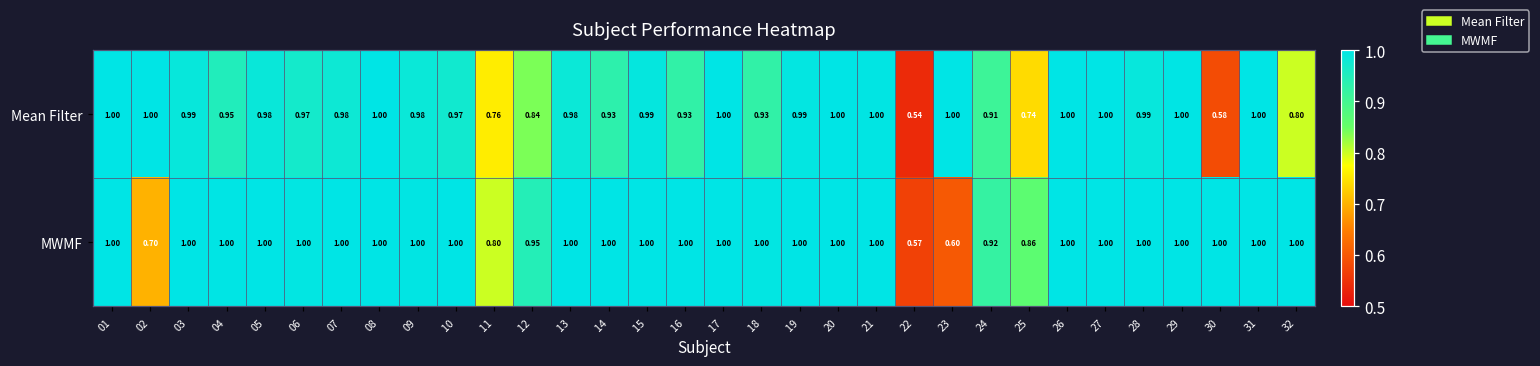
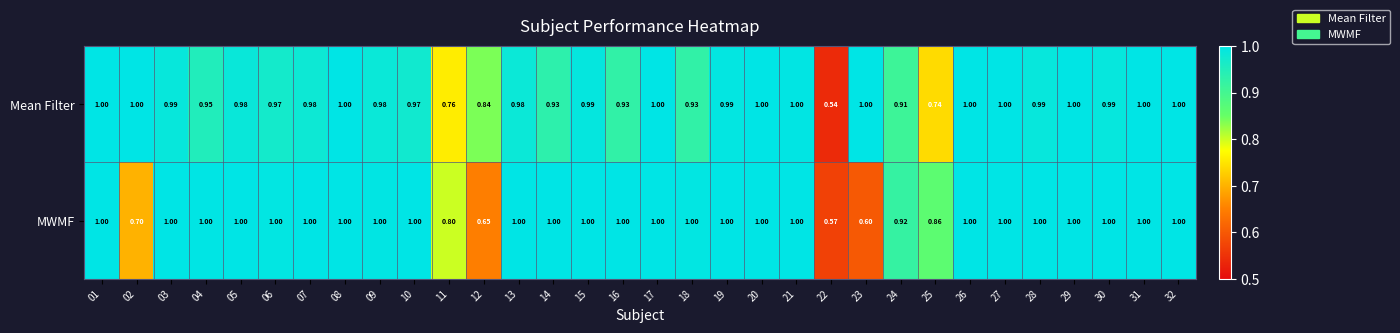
  {
    "Mean Filter": {
      "01": 1.00,
      "02": 1.00,
      "03": 0.99,
      "04": 0.95,
      "05": 0.98,
      "06": 0.97,
      "07": 0.98,
      "08": 1.00,
      "09": 0.98,
      "10": 0.97,
      "11": 0.76,
      "12": 0.84,
      "13": 0.98,
      "14": 0.93,
      "15": 0.99,
      "16": 0.93,
      "17": 1.00,
      "18": 0.93,
      "19": 0.99,
      "20": 1.00,
      "21": 1.00,
      "22": 0.54,
      "23": 1.00,
      "24": 0.91,
      "25": 0.74,
      "26": 1.00,
      "27": 1.00,
      "28": 0.99,
      "29": 1.00,
-     "30": 0.58,
+     "30": 0.99,
      "31": 1.00,
-     "32": 0.80
+     "32": 1.00
    },
    "MWMF": {
      "01": 1.00,
      "02": 0.70,
      "03": 1.00,
      "04": 1.00,
      "05": 1.00,
      "06": 1.00,
      "07": 1.00,
      "08": 1.00,
      "09": 1.00,
      "10": 1.00,
      "11": 0.80,
-     "12": 0.95,
+     "12": 0.65,
      "13": 1.00,
      "14": 1.00,
      "15": 1.00,
      "16": 1.00,
      "17": 1.00,
      "18": 1.00,
      "19": 1.00,
      "20": 1.00,
      "21": 1.00,
      "22": 0.57,
      "23": 0.60,
      "24": 0.92,
      "25": 0.86,
      "26": 1.00,
      "27": 1.00,
      "28": 1.00,
      "29": 1.00,
      "30": 1.00,
      "31": 1.00,
      "32": 1.00
    }
  }
